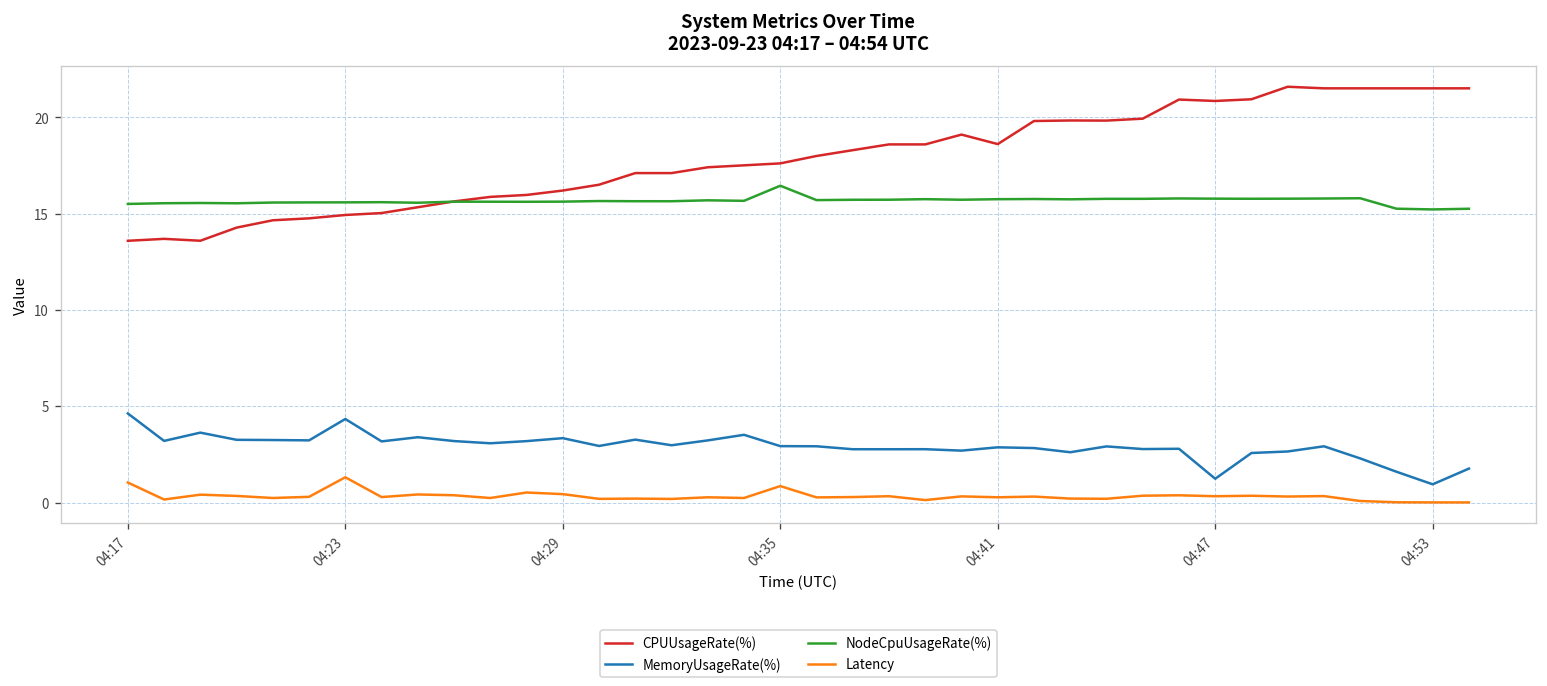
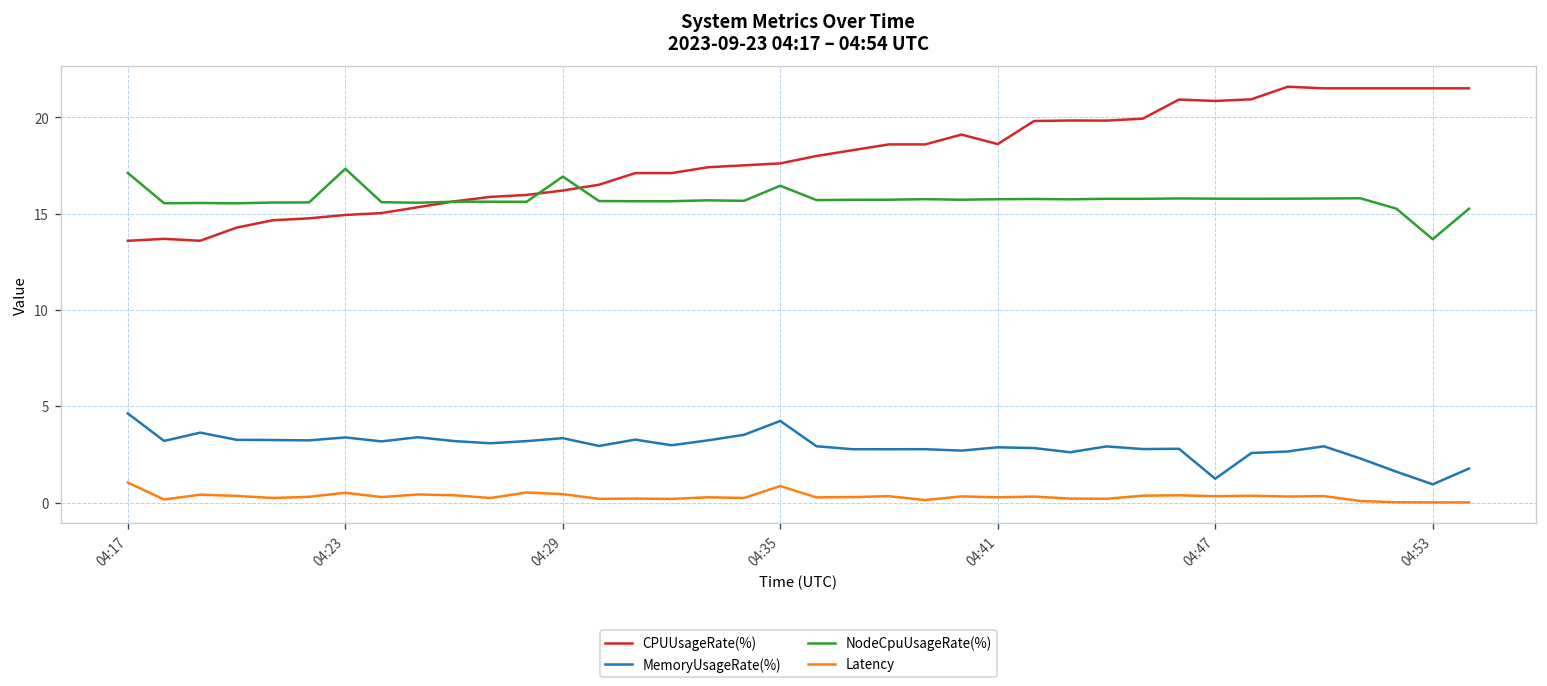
  {
    "CPUUsageRate(%)": {
      "04:17": 13.6,
      "04:23": 14.9,
      "04:29": 16.2,
      "04:35": 17.6,
      "04:41": 18.6,
      "04:47": 20.9,
      "04:53": 21.5
    },
    "MemoryUsageRate(%)": {
      "04:17": 4.6,
-     "04:23": 4.3,
+     "04:23": 3.4,
      "04:29": 3.3,
-     "04:35": 2.9,
+     "04:35": 4.2,
      "04:41": 2.9,
      "04:47": 1.2,
      "04:53": 1.0
    },
    "NodeCpuUsageRate(%)": {
-     "04:17": 15.5,
-     "04:23": 15.6,
-     "04:29": 15.6,
+     "04:17": 17.1,
+     "04:23": 17.3,
+     "04:29": 16.9,
      "04:35": 16.5,
      "04:41": 15.8,
      "04:47": 15.8,
-     "04:53": 15.2
+     "04:53": 13.7
    },
    "Latency": {
      "04:17": 1.0,
-     "04:23": 1.3,
+     "04:23": 0.5,
      "04:29": 0.4,
      "04:35": 0.9,
      "04:41": 0.3,
      "04:47": 0.3,
      "04:53": 0.0
    }
  }
